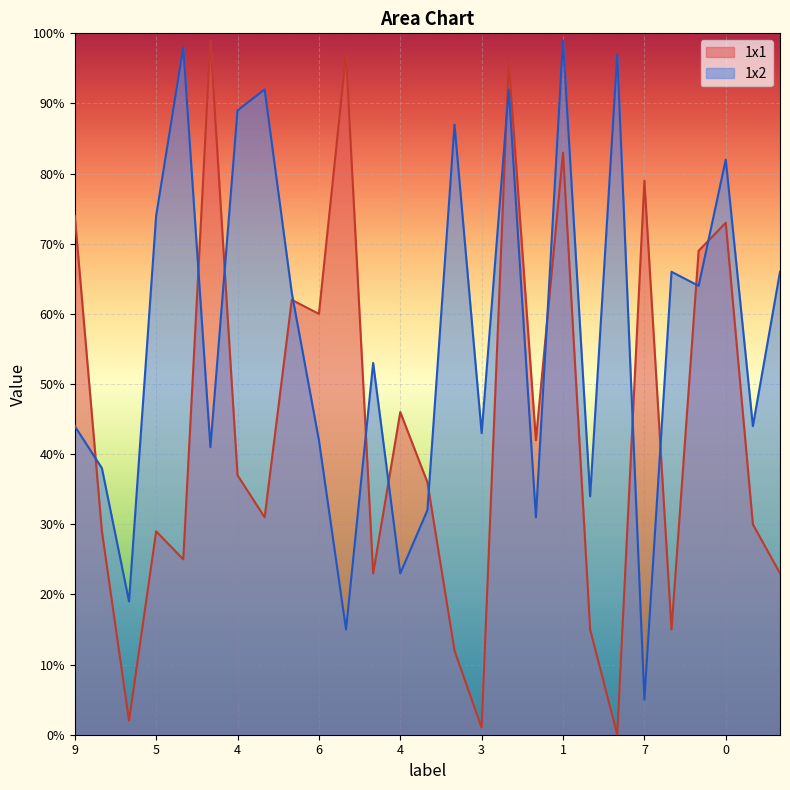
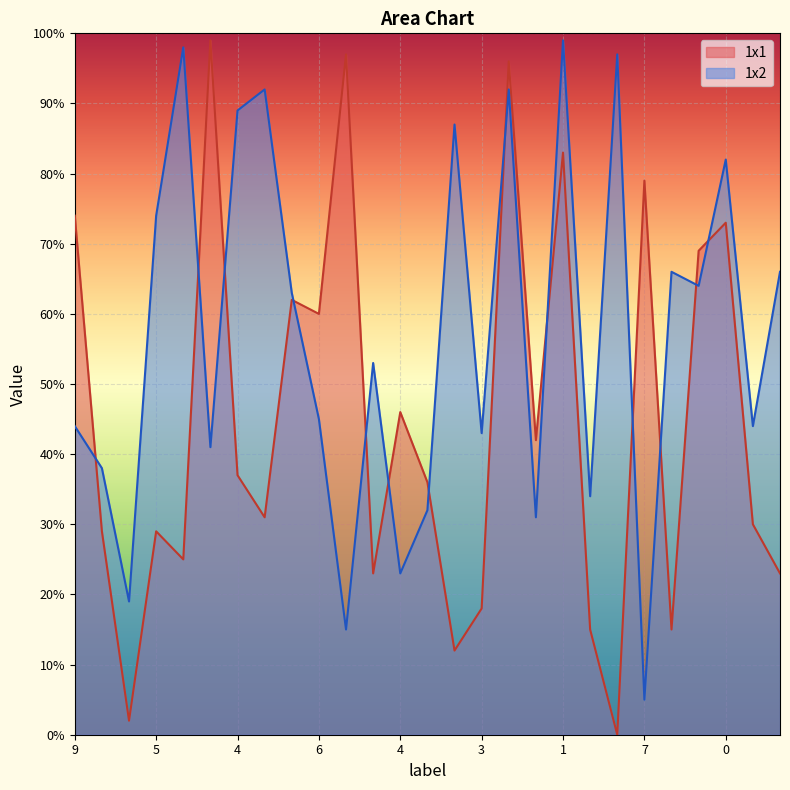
  {
    "1x1": {
      "9": "74%",
      "6": "60%",
-     "3": "1%",
+     "3": "18%",
      "0": "73%"
    },
    "1x2": {
      "9": "44%",
-     "6": "42%",
+     "6": "45%",
      "3": "43%",
      "0": "82%"
    }
  }
